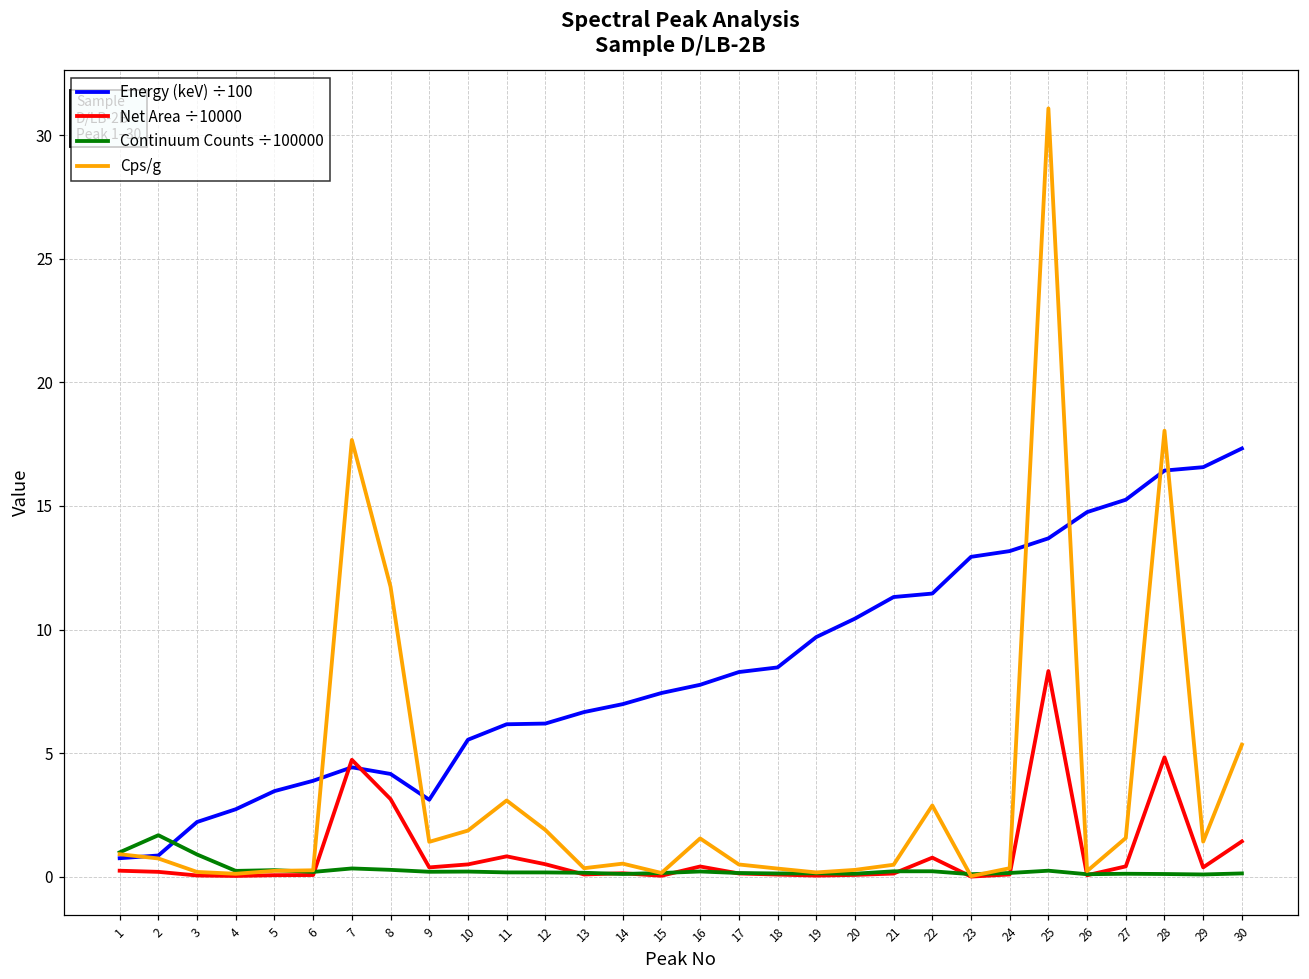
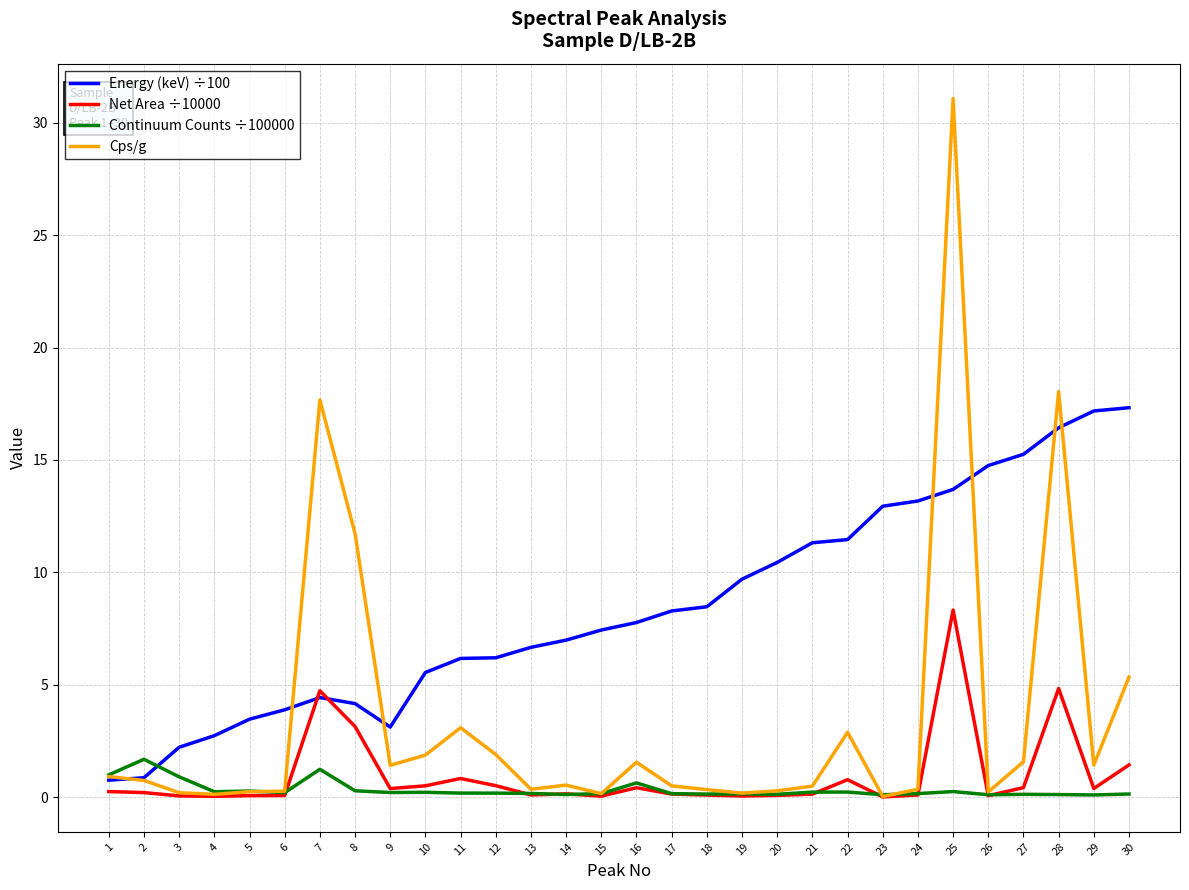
  {
    "Energy (keV) ÷100": {
      "1": 0.8,
      "2": 0.9,
      "3": 2.2,
      "4": 2.7,
      "5": 3.5,
      "6": 3.9,
      "7": 4.4,
      "8": 4.2,
      "9": 3.1,
      "10": 5.5,
      "11": 6.2,
      "12": 6.2,
      "13": 6.7,
      "14": 7.0,
      "15": 7.4,
      "16": 7.8,
      "17": 8.3,
      "18": 8.5,
      "19": 9.7,
      "20": 10.4,
      "21": 11.3,
      "22": 11.5,
      "23": 12.9,
      "24": 13.2,
      "25": 13.7,
      "26": 14.7,
      "27": 15.2,
      "28": 16.4,
-     "29": 16.6,
+     "29": 17.2,
      "30": 17.3
    },
    "Net Area ÷10000": {
      "1": 0.2,
      "2": 0.2,
      "3": 0.1,
      "5": 0.1,
      "6": 0.1,
      "7": 4.7,
      "8": 3.1,
      "9": 0.4,
      "10": 0.5,
      "11": 0.8,
      "12": 0.5,
      "16": 0.4,
      "22": 0.8,
      "25": 8.3,
      "27": 0.4,
      "28": 4.8,
      "29": 0.4,
      "30": 1.4
    },
    "Continuum Counts ÷100000": {
      "2": 1.7,
      "3": 0.9,
      "4": 0.2,
-     "7": 0.3,
+     "7": 1.2,
      "8": 0.3,
      "9": 0.2,
      "10": 0.2,
      "11": 0.2,
      "12": 0.2,
-     "16": 0.2,
+     "16": 0.6,
      "22": 0.2,
      "25": 0.2,
      "27": 0.1,
      "28": 0.1,
      "29": 0.1,
      "30": 0.1
    },
    "Cps/g": {
      "2": 0.7,
      "3": 0.2,
      "7": 17.7,
      "8": 11.7,
      "9": 1.4,
      "10": 1.9,
      "11": 3.1,
      "12": 1.9,
      "13": 0.3,
      "14": 0.5,
      "16": 1.6,
      "17": 0.5,
      "18": 0.3,
      "20": 0.3,
      "21": 0.5,
      "22": 2.9,
      "24": 0.3,
      "25": 31.1,
      "26": 0.2,
      "27": 1.6,
      "28": 18.0,
      "29": 1.4,
      "30": 5.3
    }
  }
